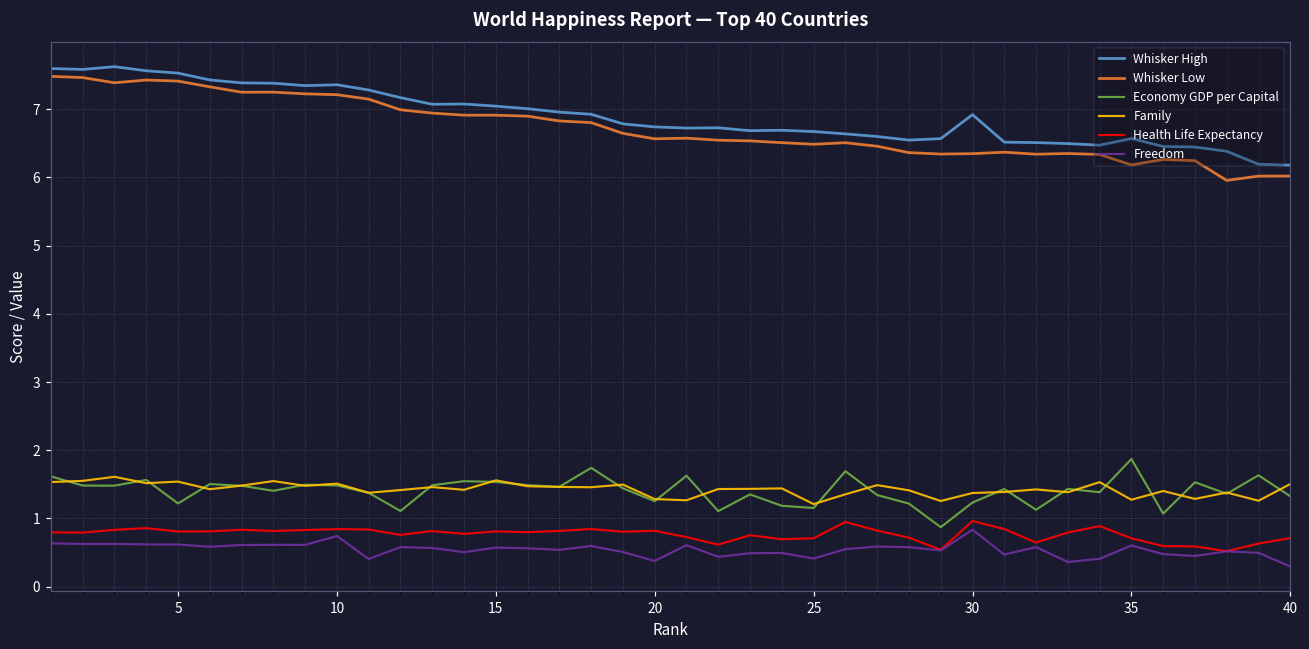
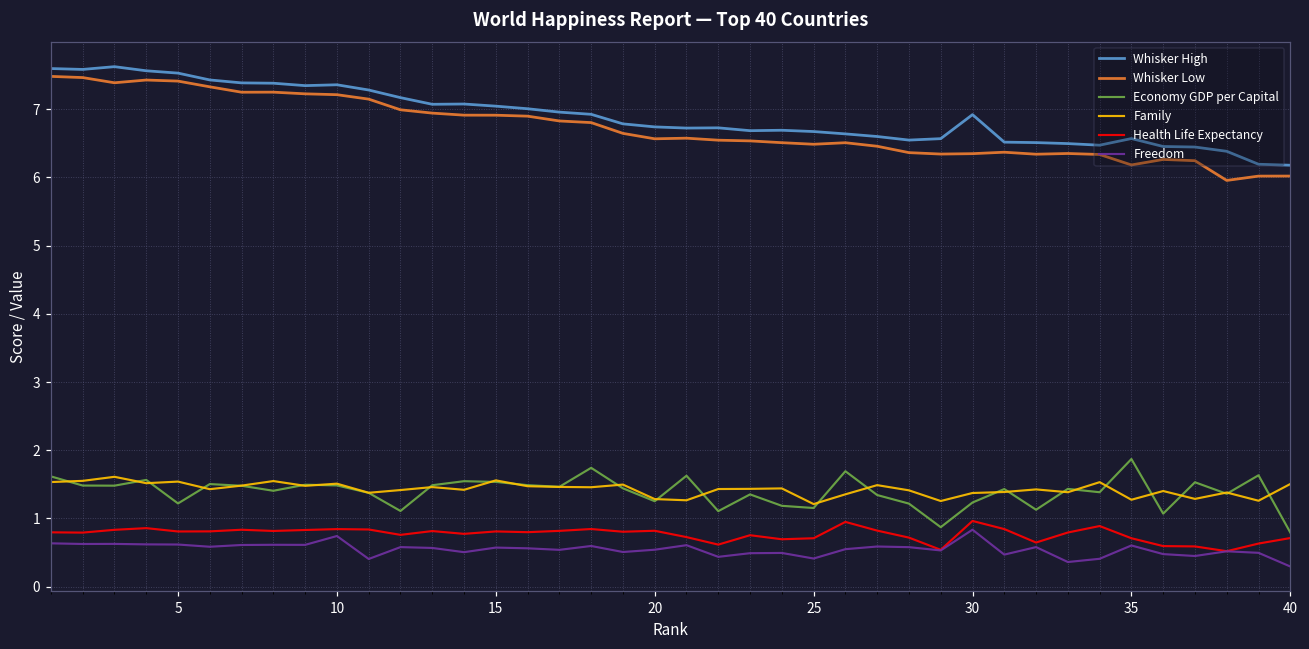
  {
    "Whisker High": {
      "5": 7.5,
      "10": 7.4,
      "15": 7.0,
      "20": 6.7,
      "25": 6.7,
      "30": 6.9,
      "40": 6.2
    },
    "Whisker Low": {
      "5": 7.4,
      "10": 7.2,
      "15": 6.9,
      "20": 6.6,
      "25": 6.5,
      "30": 6.3,
      "35": 6.2,
      "40": 6.0
    },
    "Economy GDP per Capital": {
      "5": 1.2,
      "25": 1.2,
      "30": 1.2,
      "35": 1.9,
-     "40": 1.3
+     "40": 0.8
    },
    "Family": {
      "5": 1.5,
      "25": 1.2,
      "30": 1.4,
      "35": 1.3,
      "40": 1.5
    },
    "Health Life Expectancy": {
      "5": 0.8,
      "10": 0.8,
      "15": 0.8,
      "20": 0.8,
      "25": 0.7,
      "30": 1.0,
      "35": 0.7,
      "40": 0.7
    },
    "Freedom": {
      "5": 0.6,
      "10": 0.7,
      "15": 0.6,
-     "20": 0.4,
+     "20": 0.5,
      "25": 0.4,
      "30": 0.8,
      "35": 0.6,
      "40": 0.3
    }
  }
